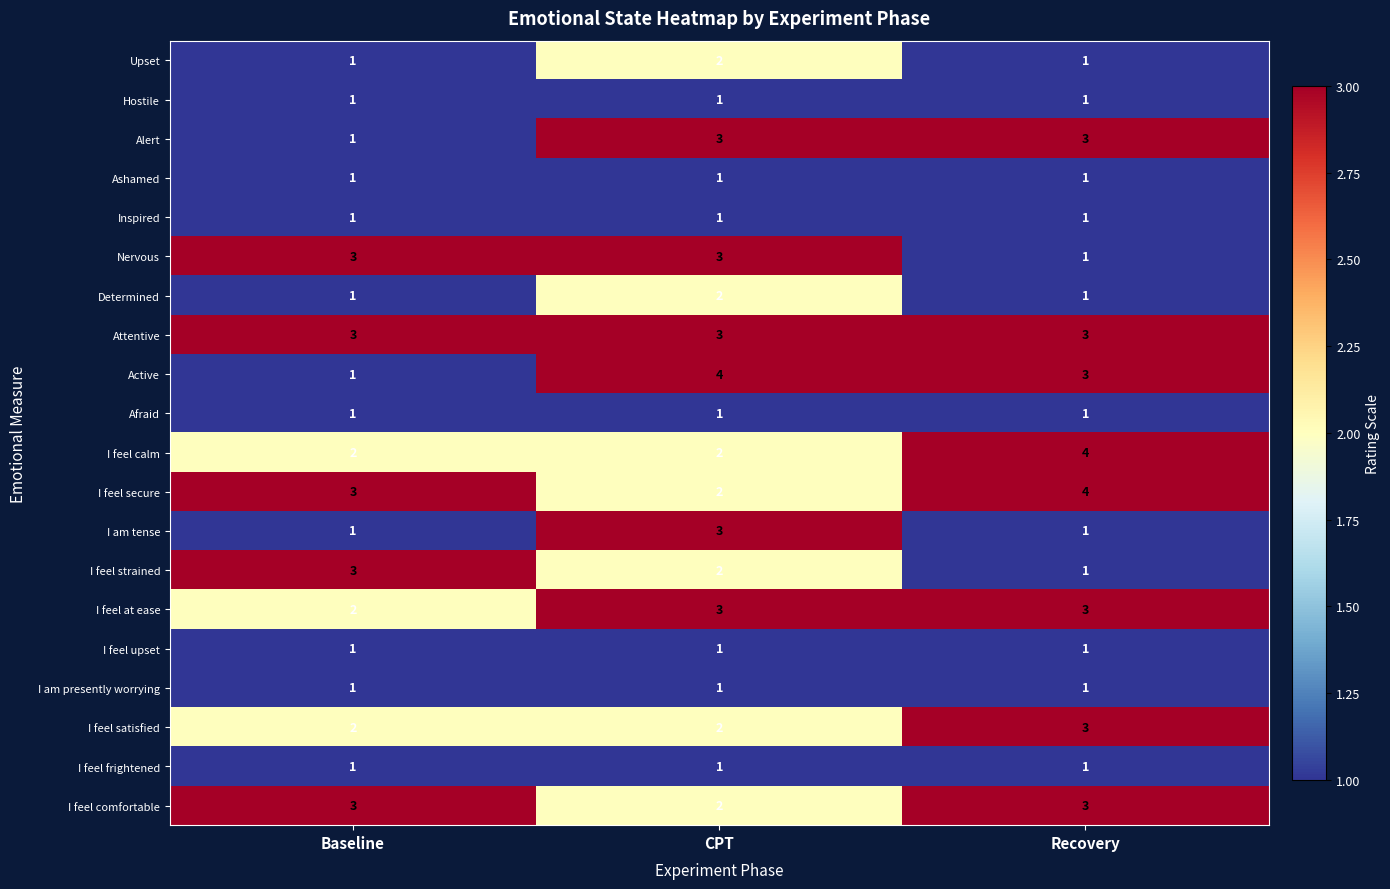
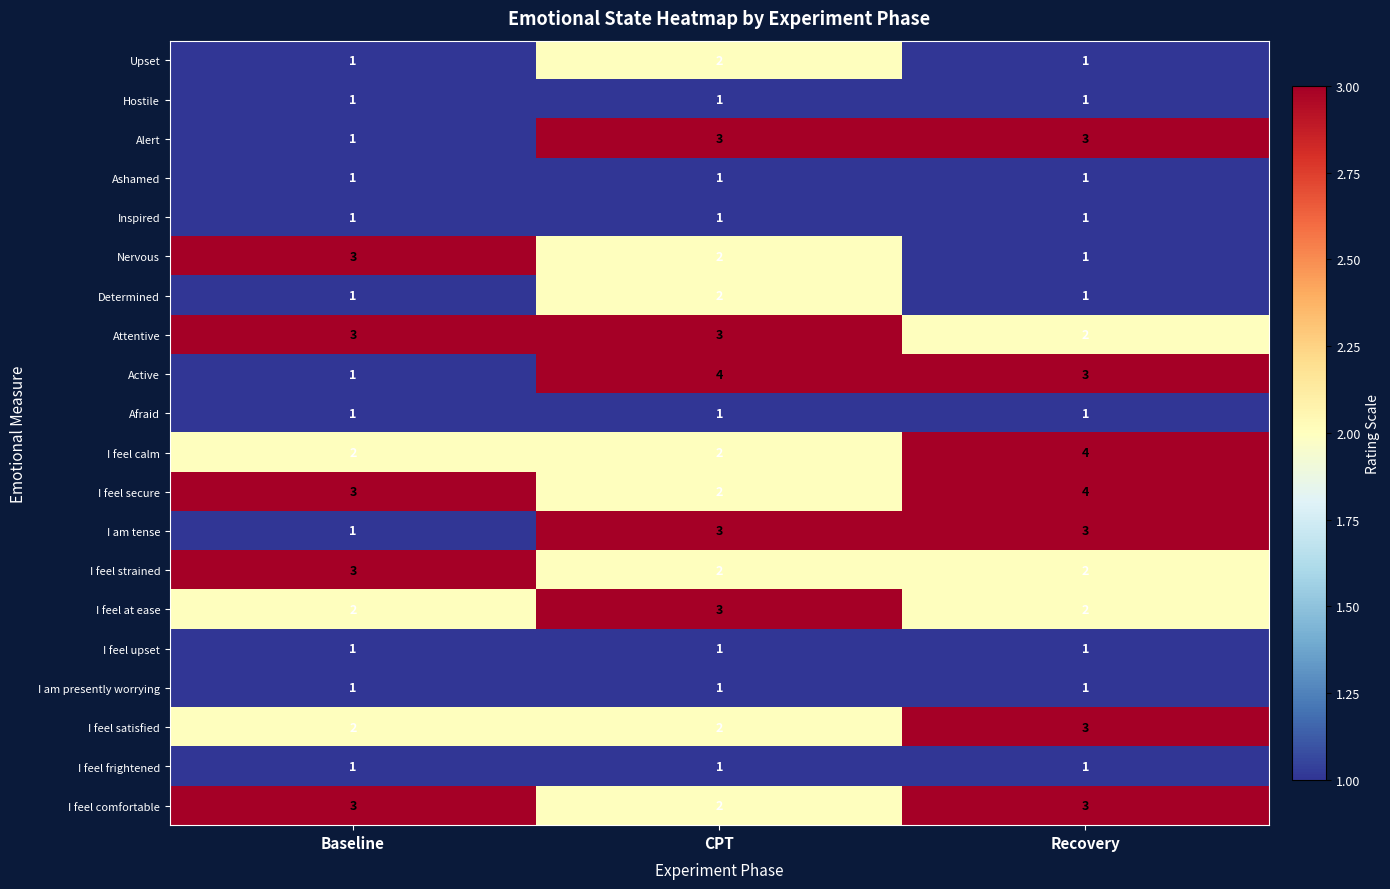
  {
    "Upset": {
      "Baseline": 1,
      "CPT": 2,
      "Recovery": 1
    },
    "Hostile": {
      "Baseline": 1,
      "CPT": 1,
      "Recovery": 1
    },
    "Alert": {
      "Baseline": 1,
      "CPT": 3,
      "Recovery": 3
    },
    "Ashamed": {
      "Baseline": 1,
      "CPT": 1,
      "Recovery": 1
    },
    "Inspired": {
      "Baseline": 1,
      "CPT": 1,
      "Recovery": 1
    },
    "Nervous": {
      "Baseline": 3,
-     "CPT": 3,
+     "CPT": 2,
      "Recovery": 1
    },
    "Determined": {
      "Baseline": 1,
      "CPT": 2,
      "Recovery": 1
    },
    "Attentive": {
      "Baseline": 3,
      "CPT": 3,
-     "Recovery": 3
+     "Recovery": 2
    },
    "Active": {
      "Baseline": 1,
      "CPT": 4,
      "Recovery": 3
    },
    "Afraid": {
      "Baseline": 1,
      "CPT": 1,
      "Recovery": 1
    },
    "I feel calm": {
      "Baseline": 2,
      "CPT": 2,
      "Recovery": 4
    },
    "I feel secure": {
      "Baseline": 3,
      "CPT": 2,
      "Recovery": 4
    },
    "I am tense": {
      "Baseline": 1,
      "CPT": 3,
-     "Recovery": 1
+     "Recovery": 3
    },
    "I feel strained": {
      "Baseline": 3,
      "CPT": 2,
-     "Recovery": 1
+     "Recovery": 2
    },
    "I feel at ease": {
      "Baseline": 2,
      "CPT": 3,
-     "Recovery": 3
+     "Recovery": 2
    },
    "I feel upset": {
      "Baseline": 1,
      "CPT": 1,
      "Recovery": 1
    },
    "I am presently worrying": {
      "Baseline": 1,
      "CPT": 1,
      "Recovery": 1
    },
    "I feel satisfied": {
      "Baseline": 2,
      "CPT": 2,
      "Recovery": 3
    },
    "I feel frightened": {
      "Baseline": 1,
      "CPT": 1,
      "Recovery": 1
    },
    "I feel comfortable": {
      "Baseline": 3,
      "CPT": 2,
      "Recovery": 3
    }
  }
